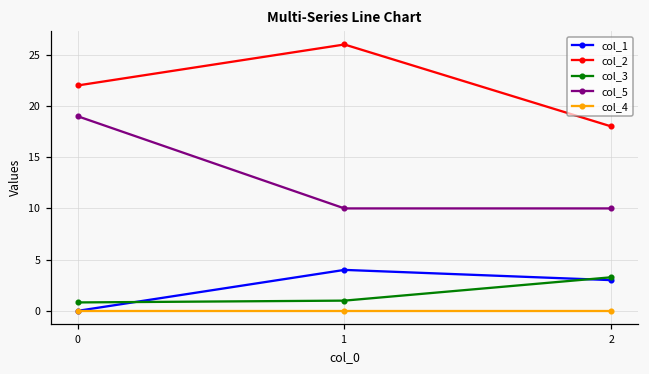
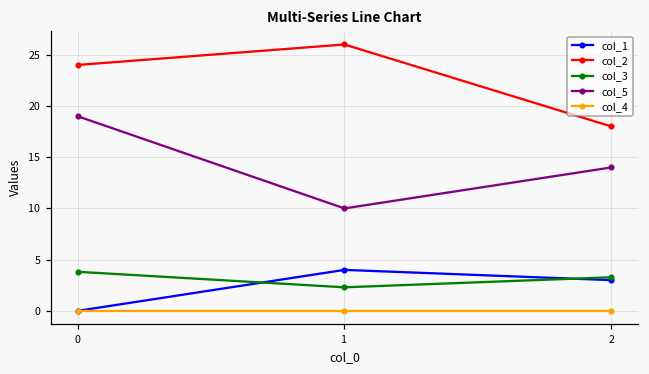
  {
    "col_1": {
      "1": 4,
      "2": 3
    },
    "col_2": {
-     "0": 22,
+     "0": 24,
      "1": 26,
      "2": 18
    },
    "col_3": {
-     "0": 1,
-     "1": 1,
+     "0": 4,
+     "1": 2,
      "2": 3
    },
    "col_5": {
      "0": 19,
      "1": 10,
-     "2": 10
+     "2": 14
    },
    "col_4": {
      "1": 0,
      "2": 0
    }
  }
